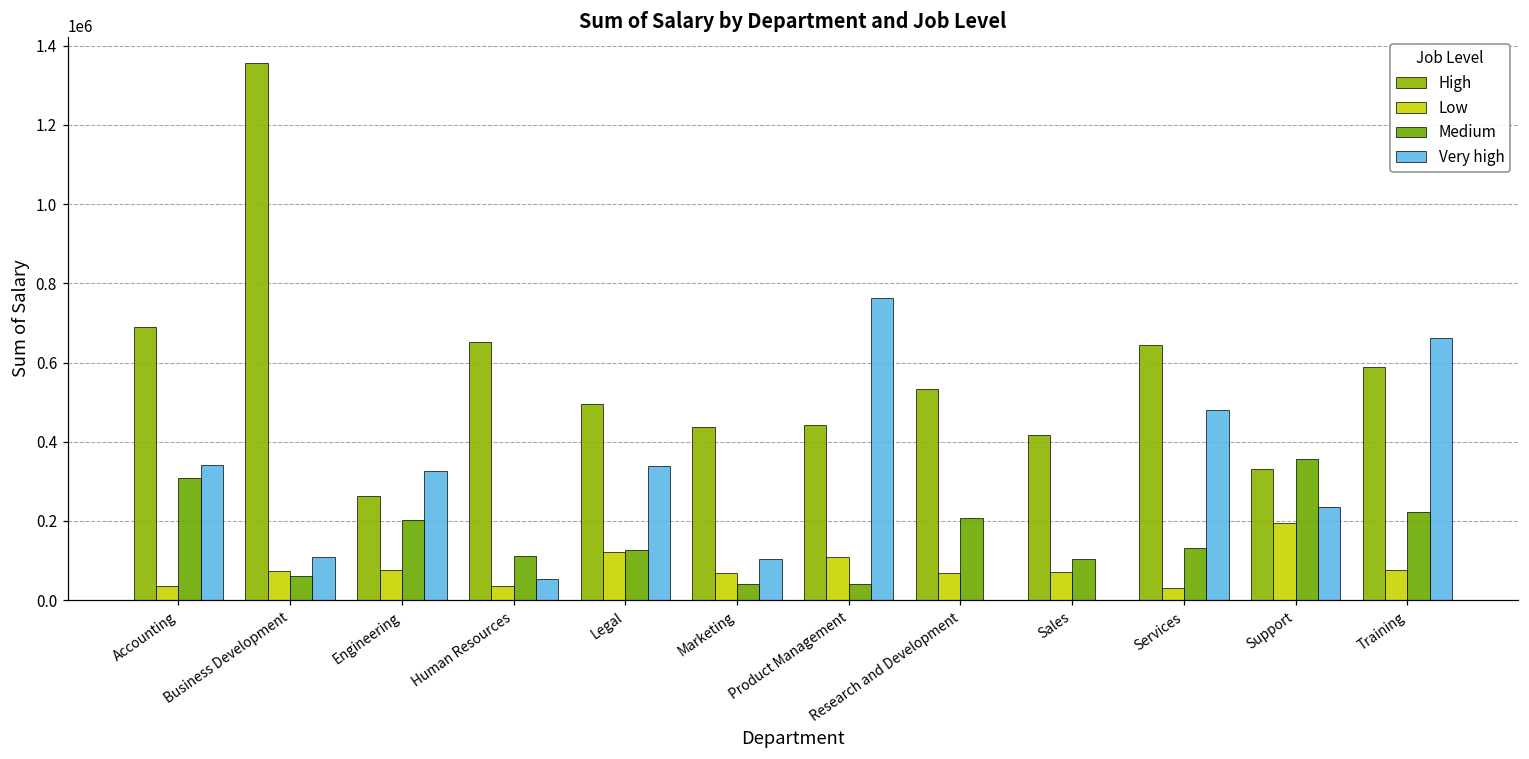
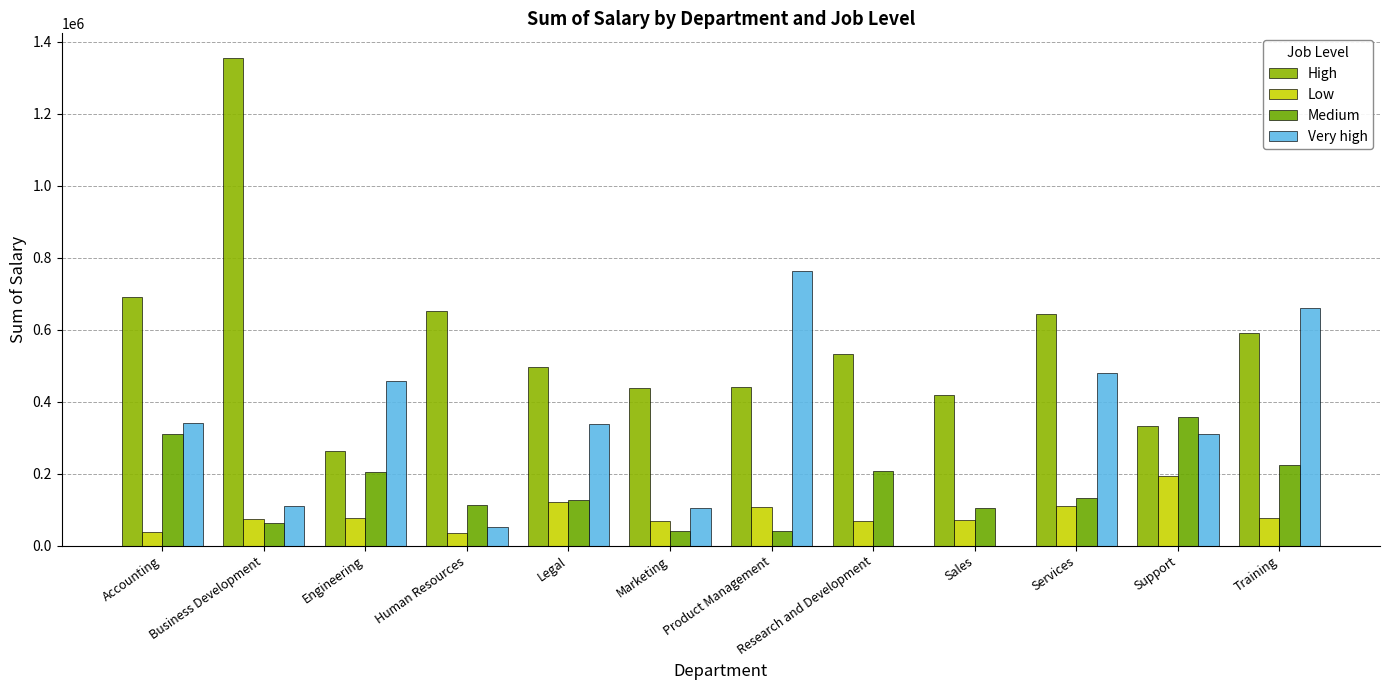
  {
    "Low": {
      "Accounting": 40000,
      "Business Development": 70000,
      "Engineering": 80000,
      "Human Resources": 40000,
      "Legal": 120000,
      "Marketing": 70000,
      "Product Management": 110000,
      "Research and Development": 70000,
      "Sales": 70000,
-     "Services": 30000,
+     "Services": 110000,
      "Support": 190000,
      "Training": 80000
    },
    "Very high": {
      "Accounting": 340000,
      "Business Development": 110000,
-     "Engineering": 330000,
+     "Engineering": 460000,
      "Human Resources": 50000,
      "Legal": 340000,
      "Marketing": 100000,
      "Product Management": 760000,
      "Research and Development": 0,
      "Sales": 0,
      "Services": 480000,
-     "Support": 240000,
+     "Support": 310000,
      "Training": 660000
    }
  }
